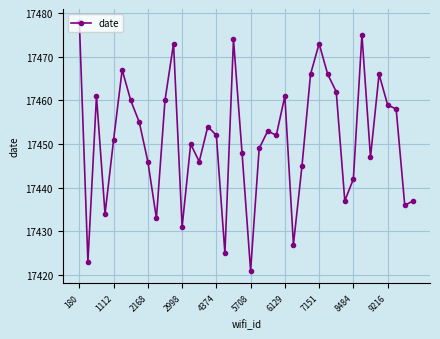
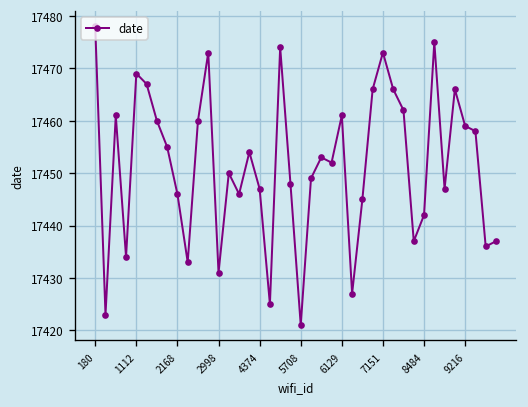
  {
-   "1112": 17451,
+   "1112": 17469,
    "2168": 17446,
    "2998": 17431,
-   "4374": 17452,
+   "4374": 17447,
    "5708": 17421,
    "6129": 17461,
    "7151": 17473,
    "8484": 17442,
    "9216": 17459
  }
